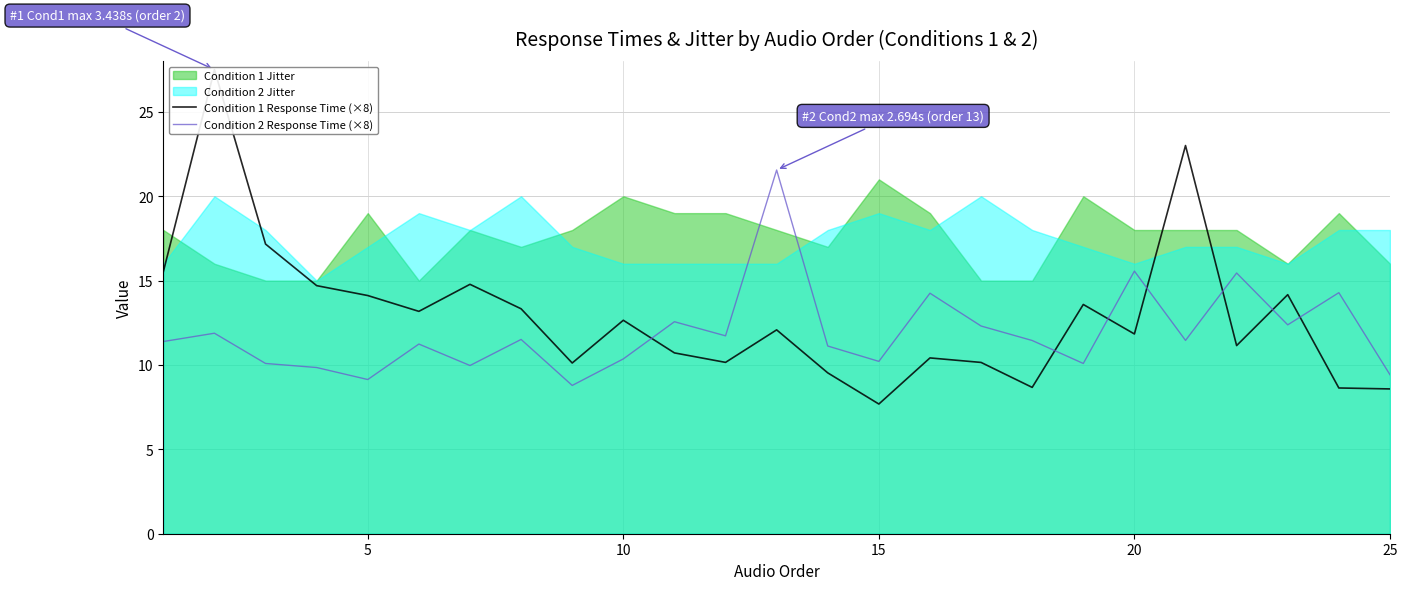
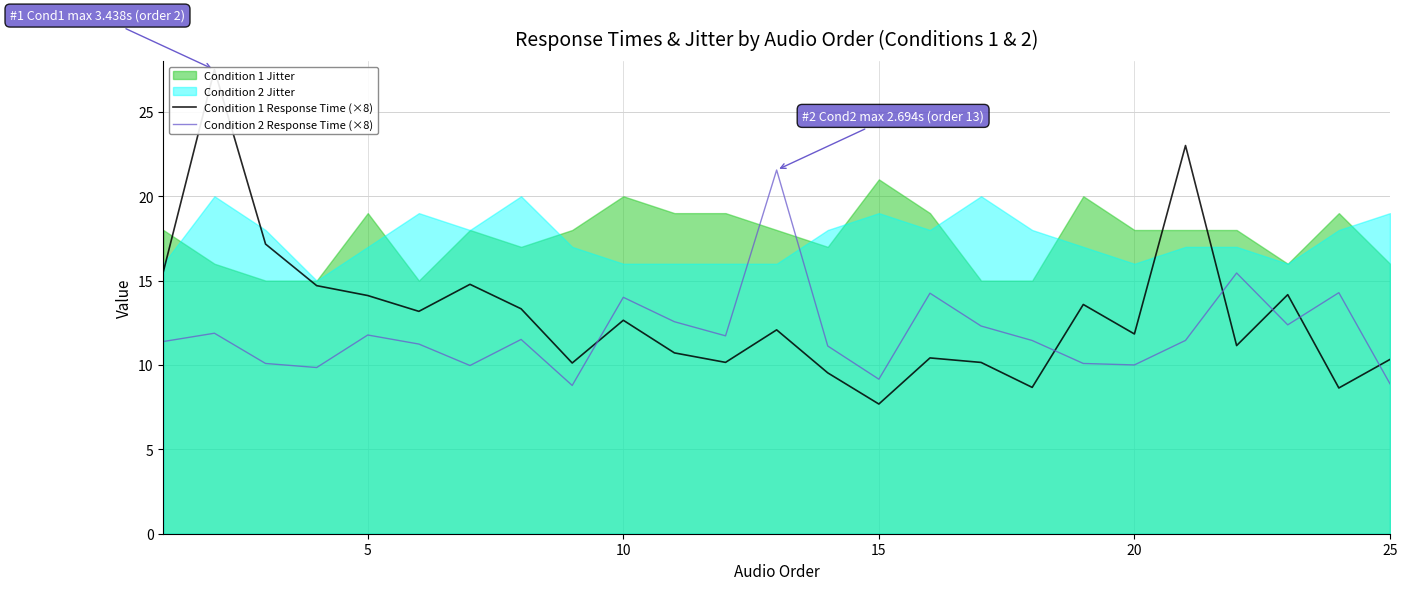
  {
    "Condition 1 Response Time (×8)": {
      "5": 14.1,
      "10": 12.7,
      "15": 7.7,
      "20": 11.8,
-     "25": 8.6
+     "25": 10.3
    },
    "Condition 1 Jitter": {
      "5": 19.0,
      "10": 20.0,
      "15": 21.0,
      "20": 18.0,
      "25": 16.0
    },
    "Condition 2 Response Time (×8)": {
-     "5": 9.1,
-     "10": 10.4,
-     "15": 10.2,
-     "20": 15.6,
-     "25": 9.4
+     "5": 11.8,
+     "10": 14.0,
+     "15": 9.2,
+     "20": 10.0,
+     "25": 8.9
    },
    "Condition 2 Jitter": {
      "5": 17,
      "10": 16,
      "15": 19,
      "20": 16,
-     "25": 18
+     "25": 19
    }
  }
